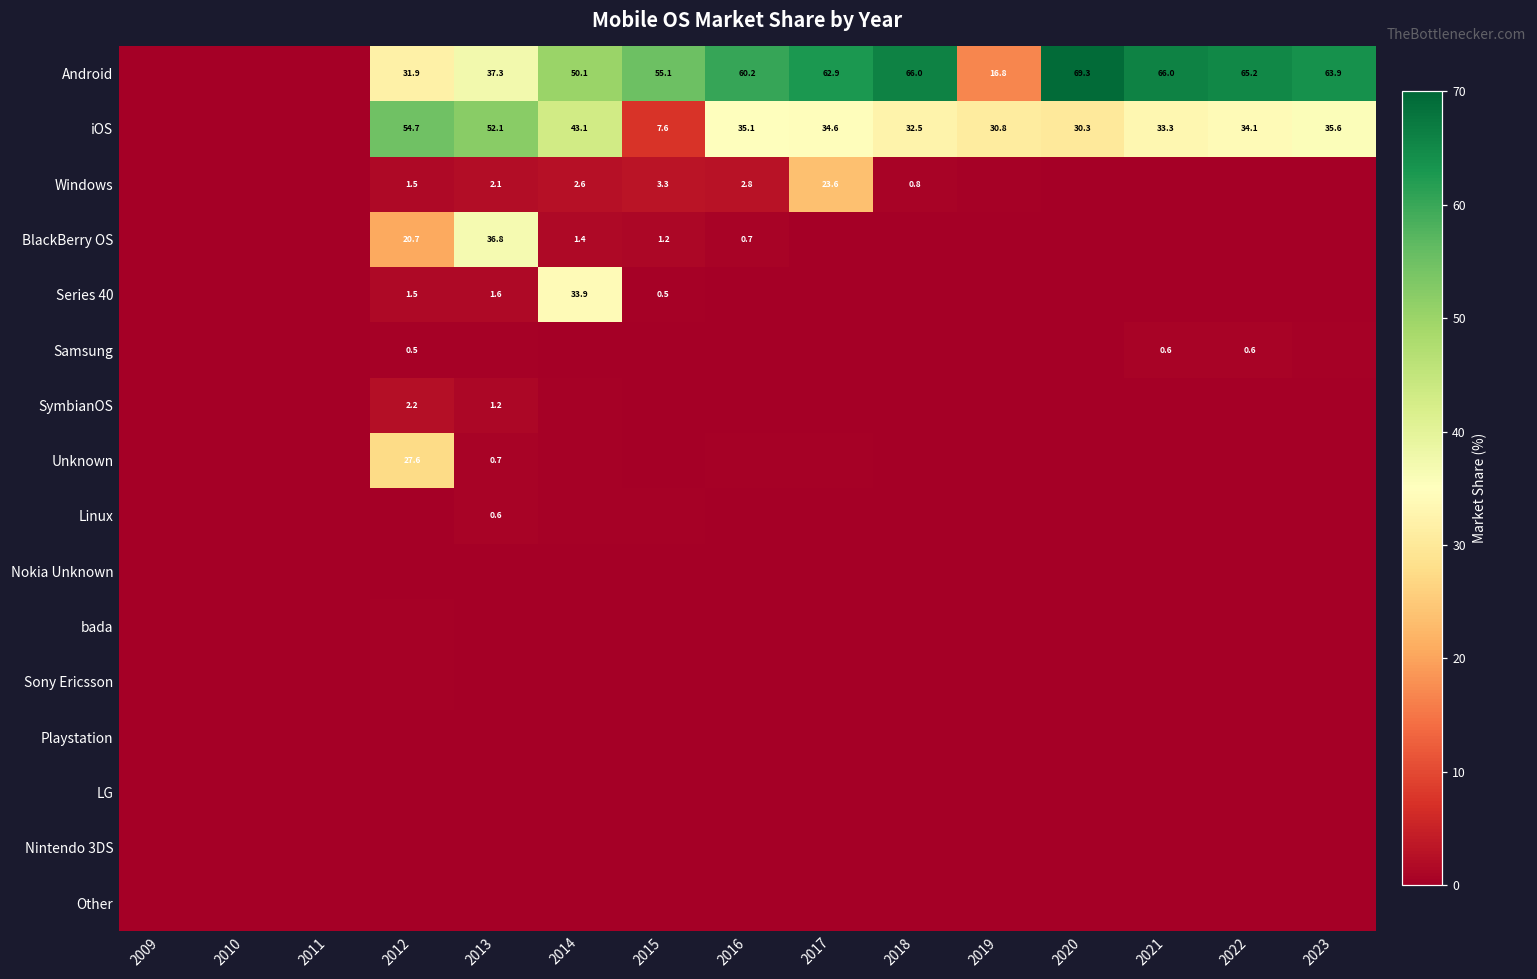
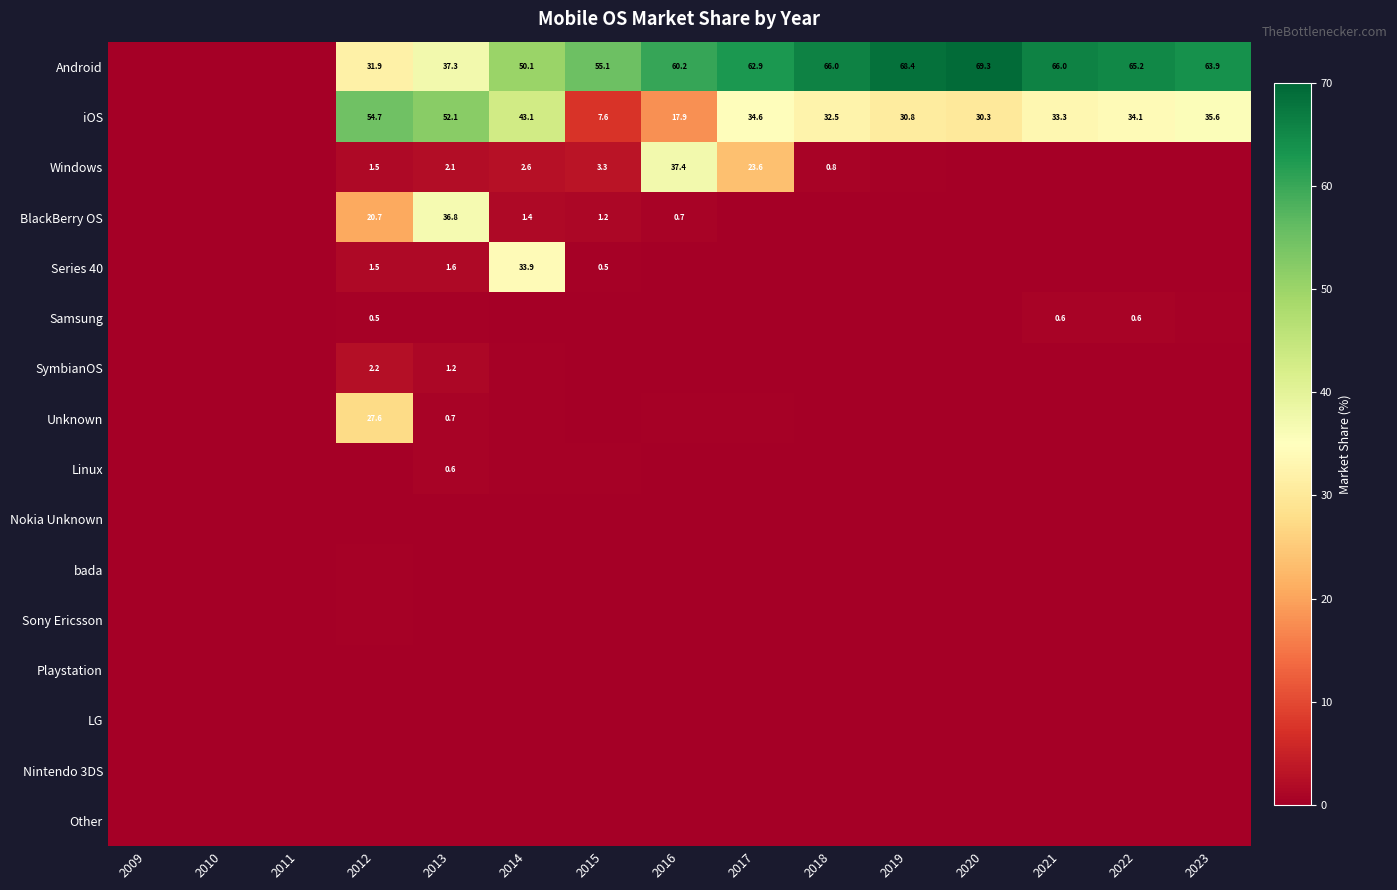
  {
    "Android": {
      "2012": 31.9,
      "2013": 37.3,
      "2014": 50.1,
      "2015": 55.1,
      "2016": 60.2,
      "2017": 62.9,
      "2018": 66.0,
-     "2019": 16.8,
+     "2019": 68.4,
      "2020": 69.3,
      "2021": 66.0,
      "2022": 65.2,
      "2023": 63.9
    },
    "iOS": {
      "2012": 54.7,
      "2013": 52.1,
      "2014": 43.1,
      "2015": 7.6,
-     "2016": 35.1,
+     "2016": 17.9,
      "2017": 34.6,
      "2018": 32.5,
      "2019": 30.8,
      "2020": 30.3,
      "2021": 33.3,
      "2022": 34.1,
      "2023": 35.6
    },
    "Windows": {
      "2012": 1.5,
      "2013": 2.1,
      "2014": 2.6,
      "2015": 3.3,
-     "2016": 2.8,
+     "2016": 37.4,
      "2017": 23.6,
      "2018": 0.8
    },
    "BlackBerry OS": {
      "2012": 20.7,
      "2013": 36.8,
      "2014": 1.4,
      "2015": 1.2,
      "2016": 0.7
    },
    "Series 40": {
      "2012": 1.5,
      "2013": 1.6,
      "2014": 33.9,
      "2015": 0.5
    },
    "Samsung": {
      "2012": 0.5,
      "2021": 0.6,
      "2022": 0.6
    },
    "SymbianOS": {
      "2012": 2.2,
      "2013": 1.2
    },
    "Unknown": {
      "2012": 27.6,
      "2013": 0.7
    },
    "Linux": {
      "2013": 0.6
    }
  }
